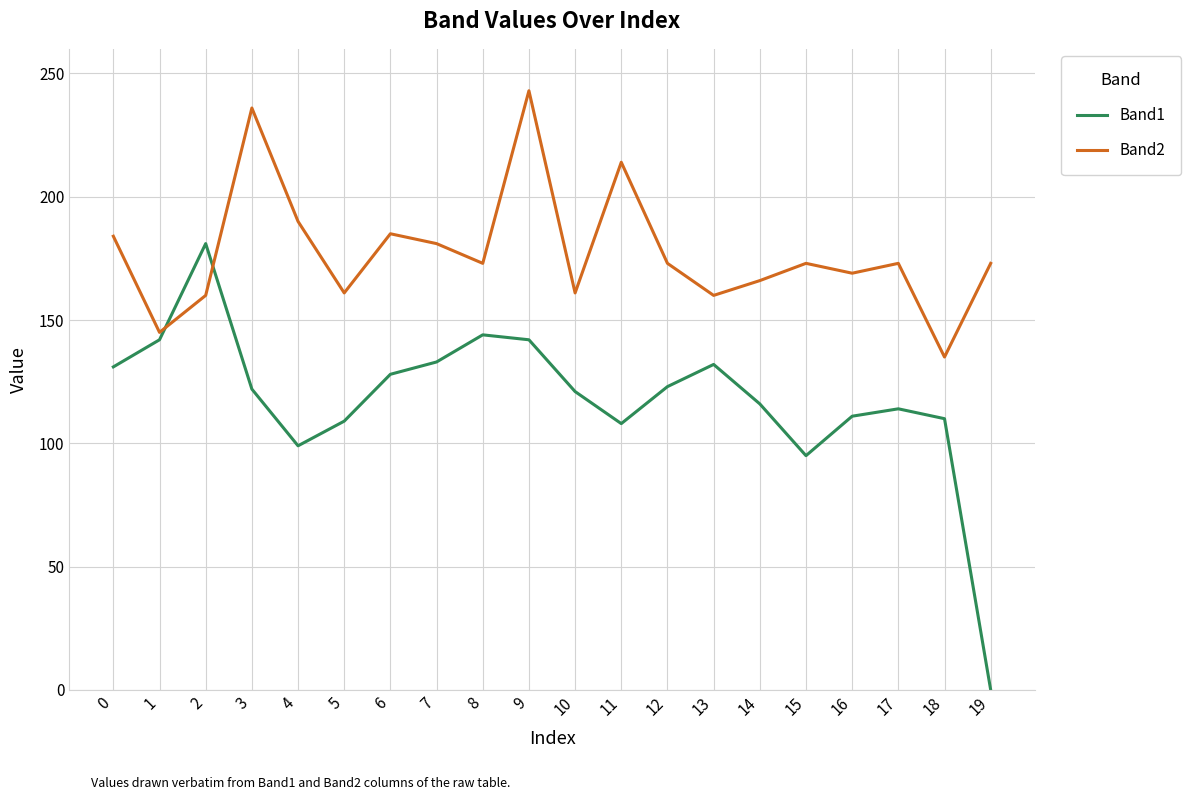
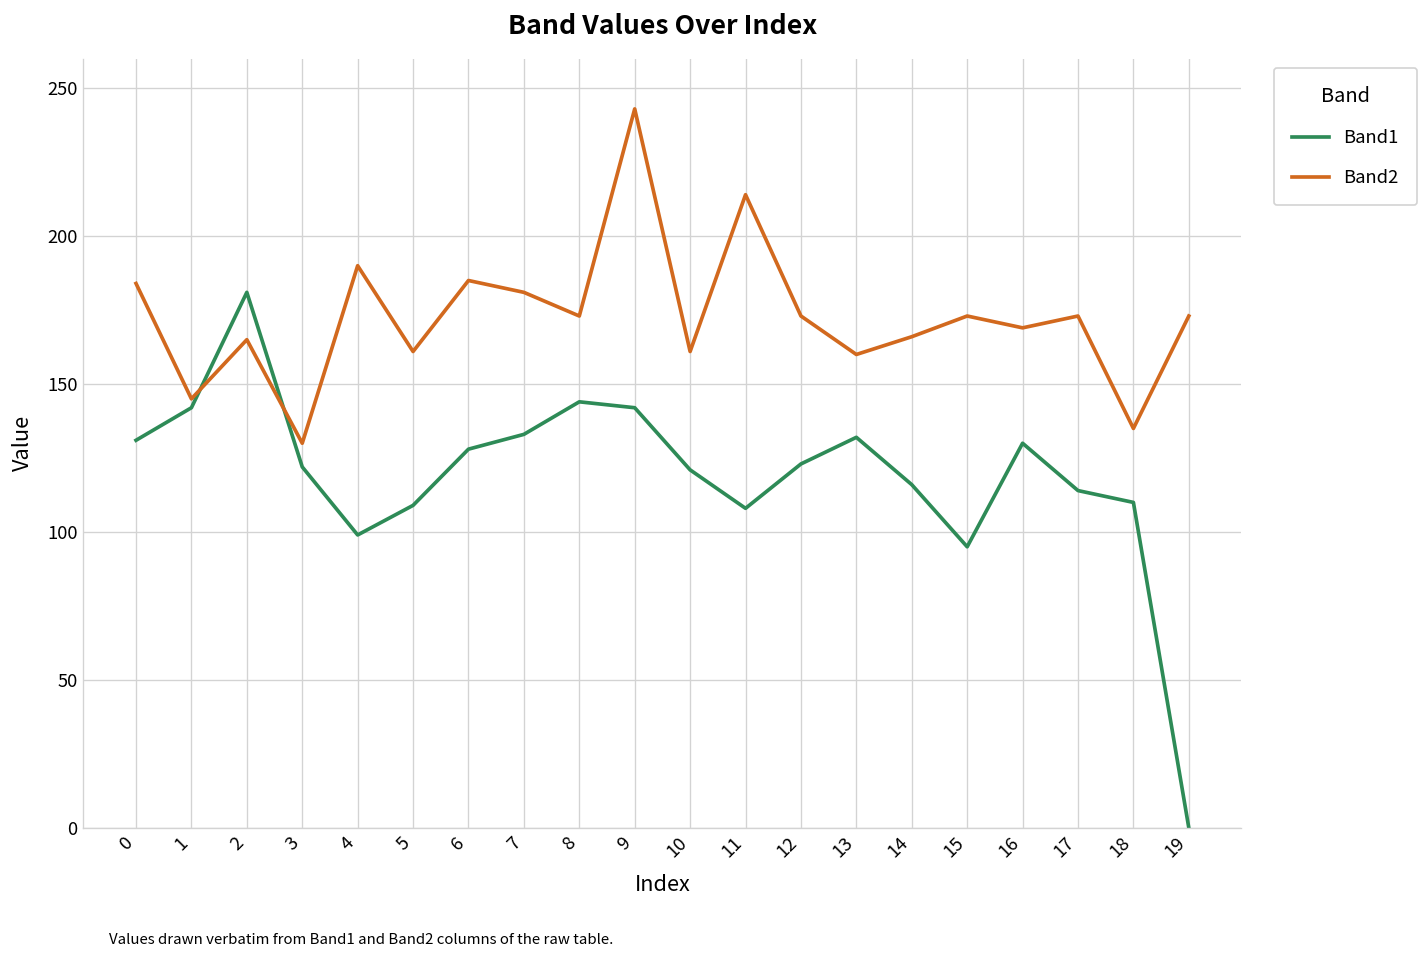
  {
    "Band1": {
      "0": 131,
      "1": 142,
      "2": 181,
      "3": 122,
      "4": 99,
      "5": 109,
      "6": 128,
      "7": 133,
      "8": 144,
      "9": 142,
      "10": 121,
      "11": 108,
      "12": 123,
      "13": 132,
      "14": 116,
      "15": 95,
-     "16": 111,
+     "16": 130,
      "17": 114,
      "18": 110,
      "19": 0
    },
    "Band2": {
      "0": 184,
      "1": 145,
-     "2": 160,
-     "3": 236,
+     "2": 165,
+     "3": 130,
      "4": 190,
      "5": 161,
      "6": 185,
      "7": 181,
      "8": 173,
      "9": 243,
      "10": 161,
      "11": 214,
      "12": 173,
      "13": 160,
      "14": 166,
      "15": 173,
      "16": 169,
      "17": 173,
      "18": 135,
      "19": 173
    }
  }
